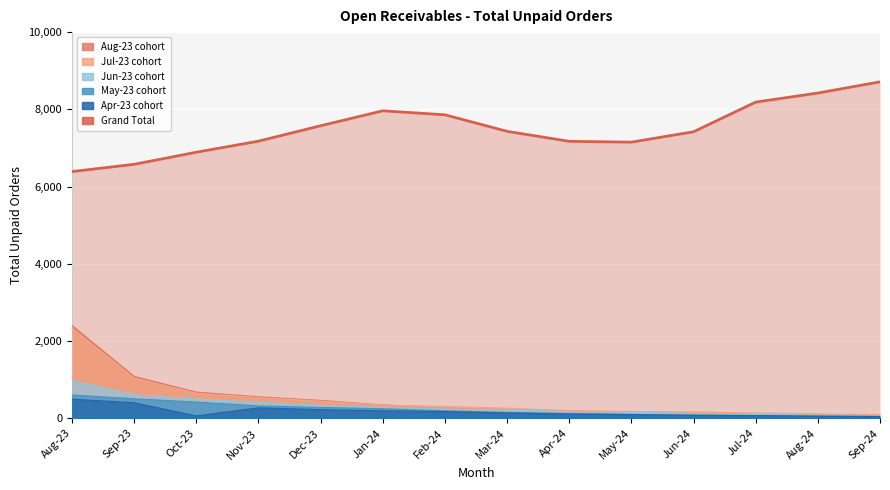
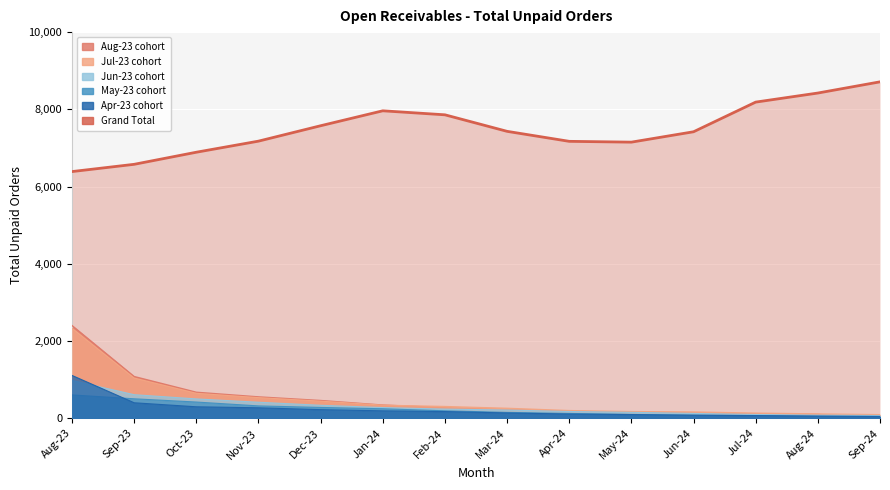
  {
    "Jun-23 cohort": {
      "Aug-23": "1,000",
      "Sep-23": "600",
      "Oct-23": "500",
      "Nov-23": "400"
    },
    "May-23 cohort": {
      "Aug-23": "600",
      "Sep-23": "500",
      "Oct-23": "400"
    },
    "Apr-23 cohort": {
-     "Aug-23": "500",
+     "Aug-23": "1,100",
      "Sep-23": "400",
-     "Oct-23": "100"
+     "Oct-23": "300"
    }
  }
